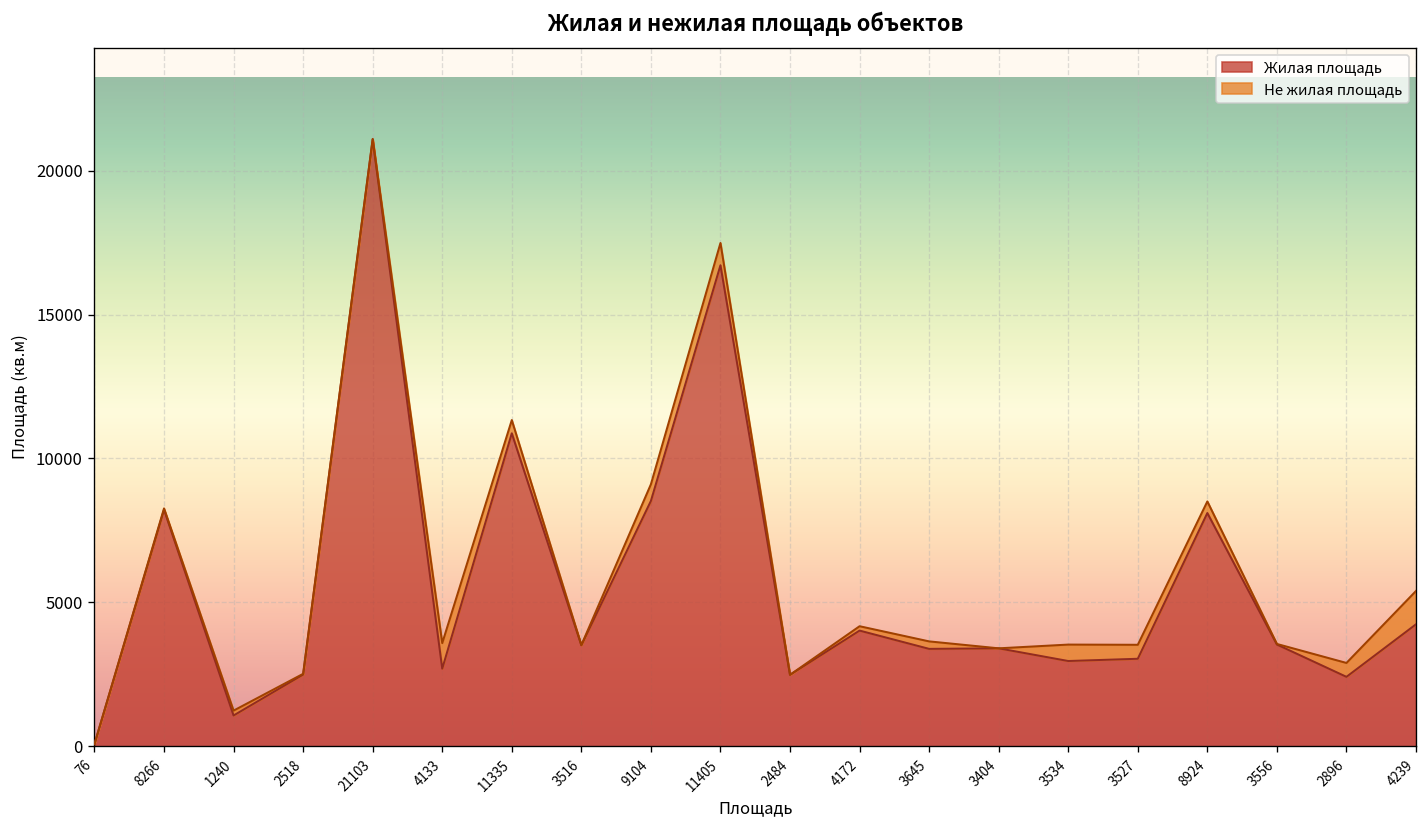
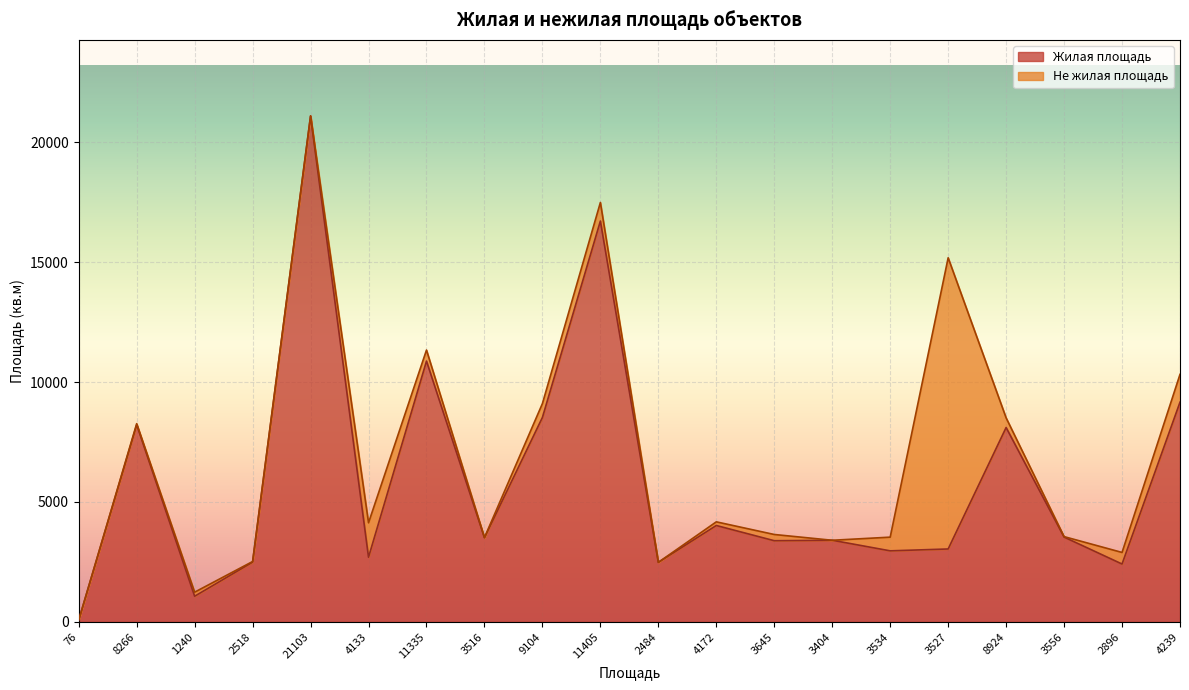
  {
    "Жилая площадь": {
      "1240": 1100,
      "4133": 2700,
      "11335": 10900,
      "9104": 8500,
      "11405": 16700,
      "4172": 4000,
      "3645": 3400,
      "3534": 3000,
      "3527": 3000,
      "8924": 8100,
      "2896": 2400,
-     "4239": 4200
+     "4239": 9200
    },
    "Не жилая площадь": {
      "1240": 200,
-     "4133": 900,
+     "4133": 1400,
      "11335": 500,
      "9104": 600,
      "11405": 800,
      "4172": 200,
      "3645": 300,
      "3534": 600,
-     "3527": 500,
+     "3527": 12100,
      "8924": 400,
      "2896": 500,
      "4239": 1200
    }
  }
